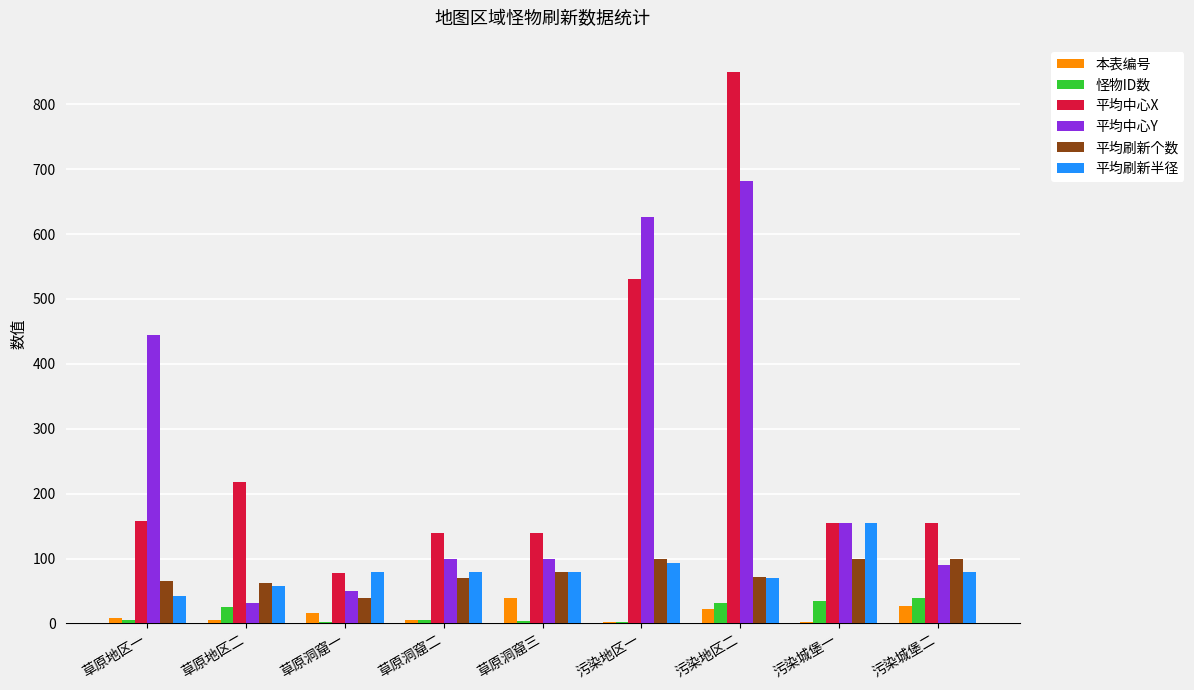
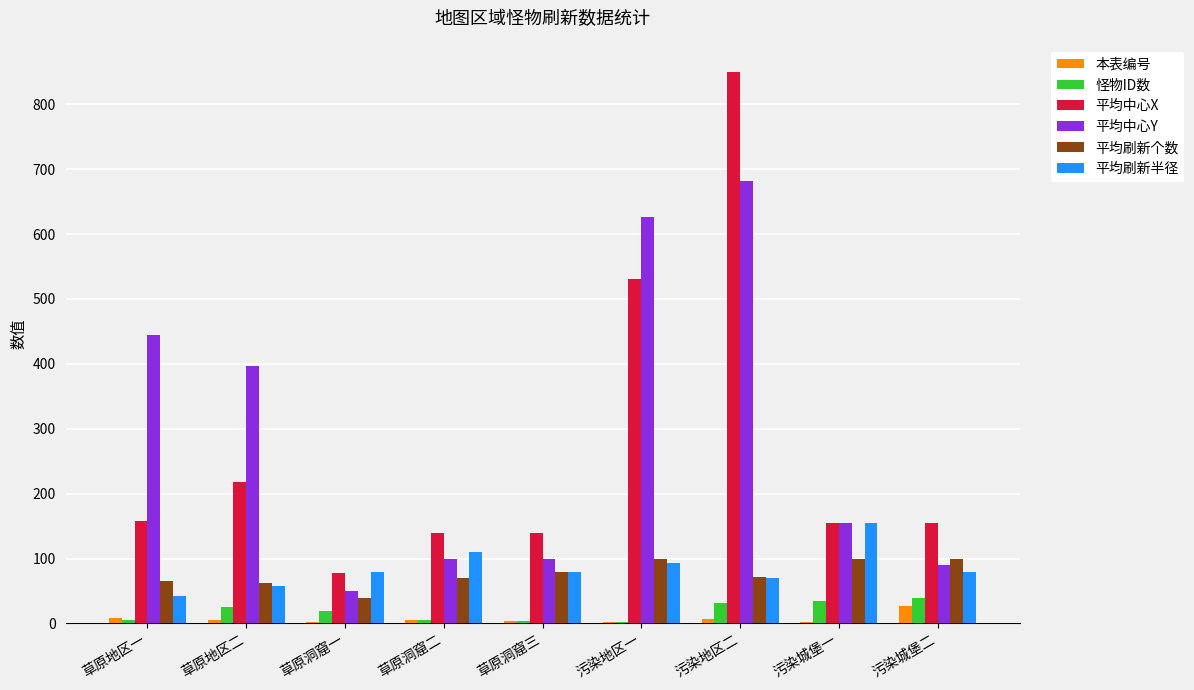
  {
    "本表编号": {
      "草原地区一": 10,
      "草原地区二": 10,
-     "草原洞窟一": 20,
+     "草原洞窟一": 0,
      "草原洞窟二": 10,
-     "草原洞窟三": 40,
-     "污染地区二": 20,
+     "草原洞窟三": 0,
+     "污染地区二": 10,
      "污染城堡二": 30
    },
    "怪物ID数": {
      "草原地区一": 10,
      "草原地区二": 30,
-     "草原洞窟一": 0,
+     "草原洞窟一": 20,
      "草原洞窟二": 10,
      "草原洞窟三": 0,
      "污染地区二": 30,
      "污染城堡一": 40,
      "污染城堡二": 40
    },
    "平均中心X": {
      "草原地区一": 160,
      "草原地区二": 220,
      "草原洞窟一": 80,
      "草原洞窟二": 140,
      "草原洞窟三": 140,
      "污染地区一": 530,
      "污染地区二": 850,
      "污染城堡一": 160,
      "污染城堡二": 160
    },
    "平均中心Y": {
      "草原地区一": 440,
-     "草原地区二": 30,
+     "草原地区二": 400,
      "草原洞窟一": 50,
      "草原洞窟二": 100,
      "草原洞窟三": 100,
      "污染地区一": 630,
      "污染地区二": 680,
      "污染城堡一": 160,
      "污染城堡二": 90
    },
    "平均刷新个数": {
      "草原地区一": 70,
      "草原地区二": 60,
      "草原洞窟一": 40,
      "草原洞窟二": 70,
      "草原洞窟三": 80,
      "污染地区一": 100,
      "污染地区二": 70,
      "污染城堡一": 100,
      "污染城堡二": 100
    },
    "平均刷新半径": {
      "草原地区一": 40,
      "草原地区二": 60,
      "草原洞窟一": 80,
-     "草原洞窟二": 80,
+     "草原洞窟二": 110,
      "草原洞窟三": 80,
      "污染地区一": 90,
      "污染地区二": 70,
      "污染城堡一": 160,
      "污染城堡二": 80
    }
  }
